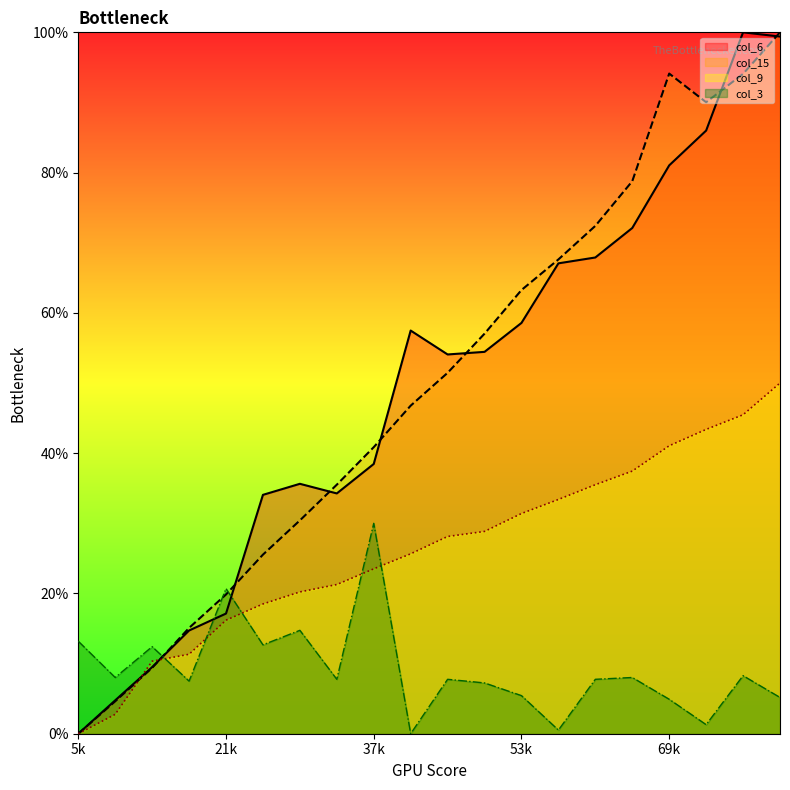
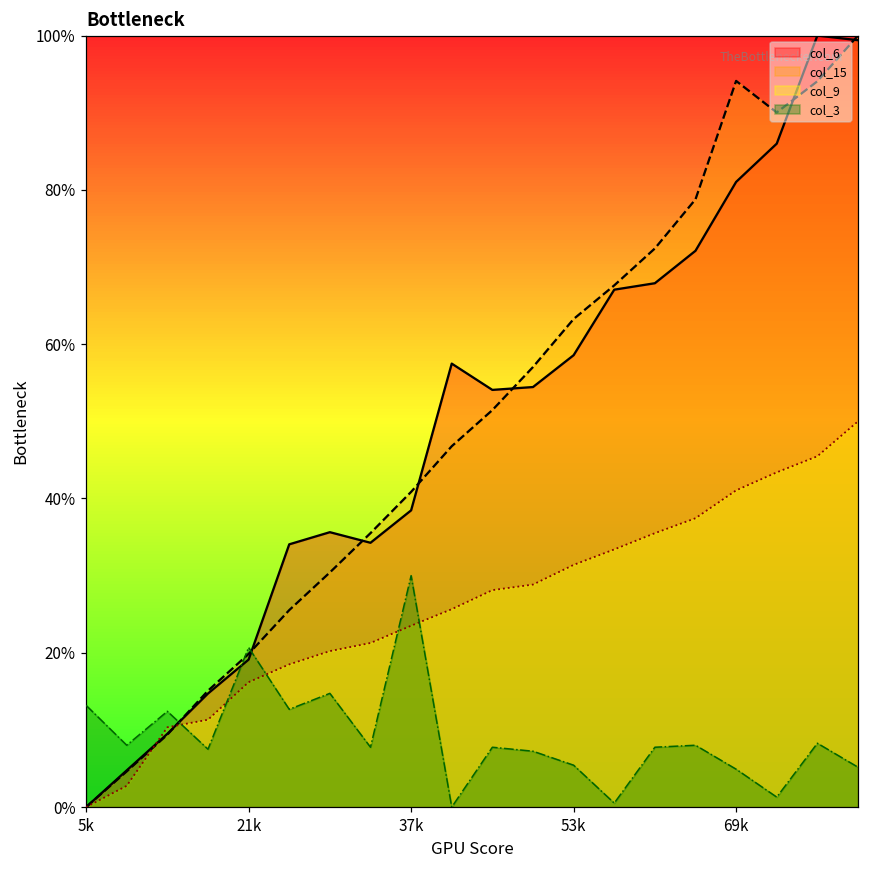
  {
    "col_6": {
-     "21k": "17%",
+     "21k": "19%",
      "37k": "38%",
      "53k": "59%",
      "69k": "81%"
    },
    "col_3": {
      "5k": "13%",
      "21k": "21%",
      "37k": "30%",
      "53k": "5%",
      "69k": "5%"
    }
  }
